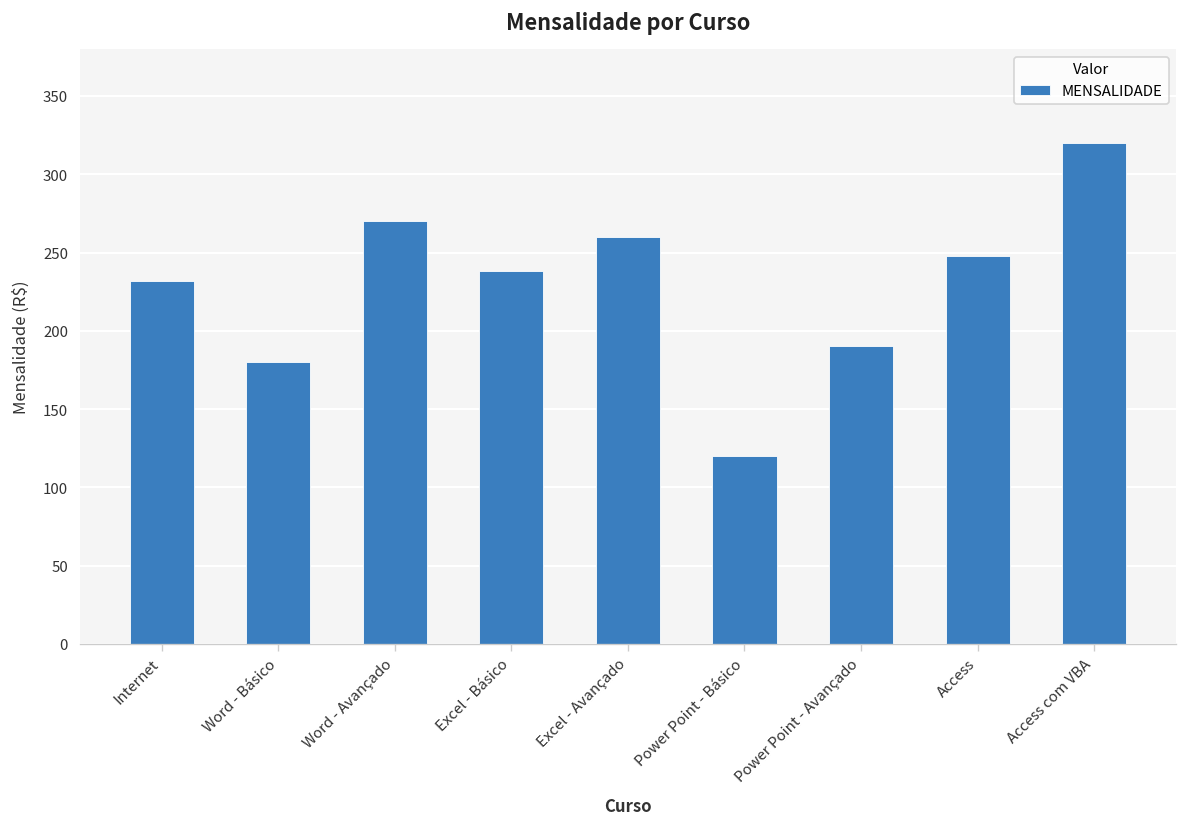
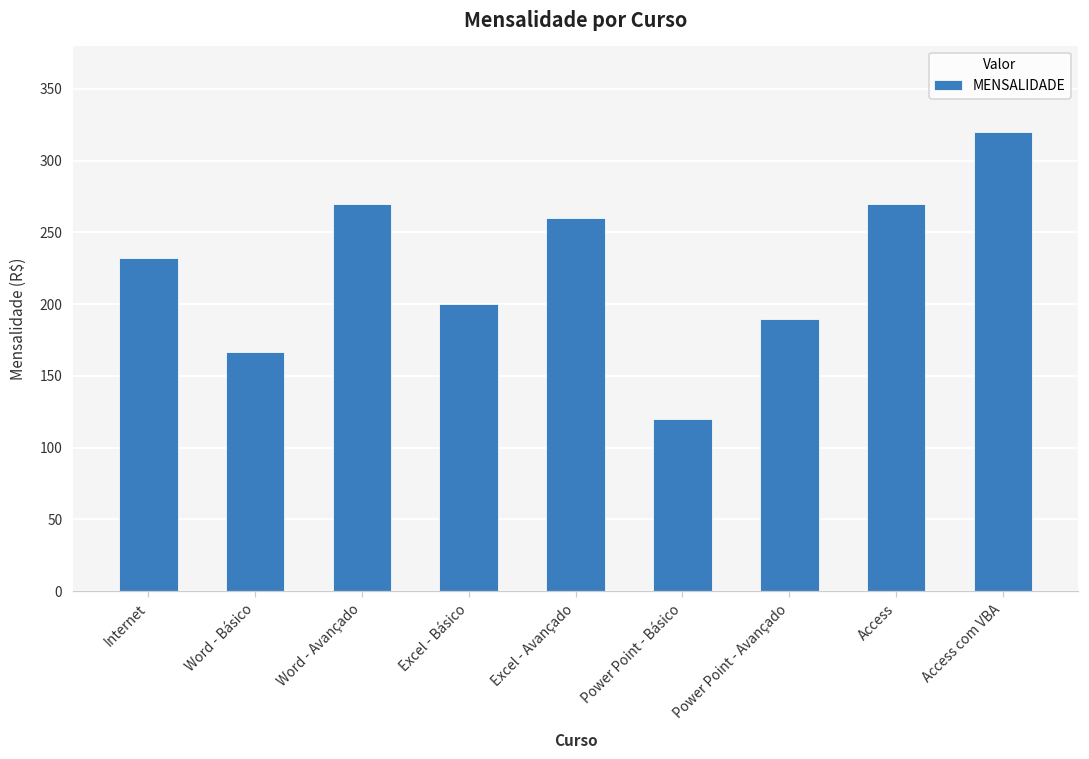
  {
    "Internet": 232,
-   "Word - Básico": 180,
+   "Word - Básico": 167,
    "Word - Avançado": 270,
-   "Excel - Básico": 238,
+   "Excel - Básico": 200,
    "Excel - Avançado": 260,
    "Power Point - Básico": 120,
    "Power Point - Avançado": 190,
-   "Access": 248,
+   "Access": 270,
    "Access com VBA": 320
  }
